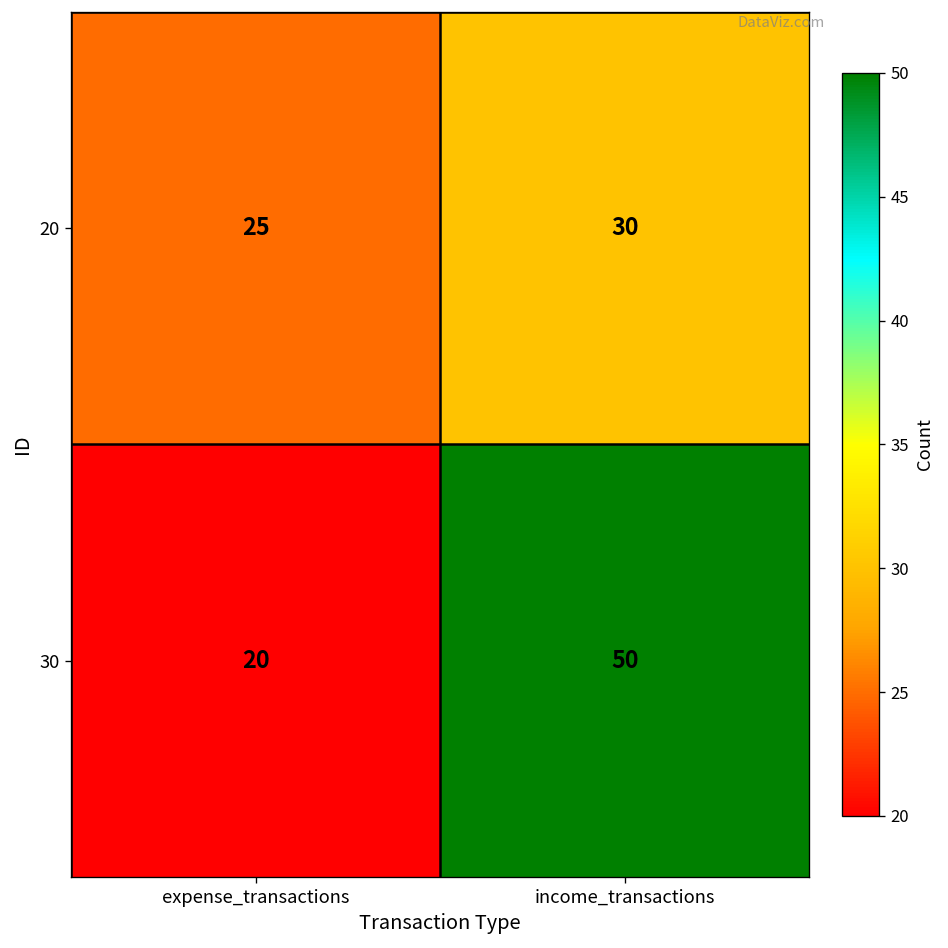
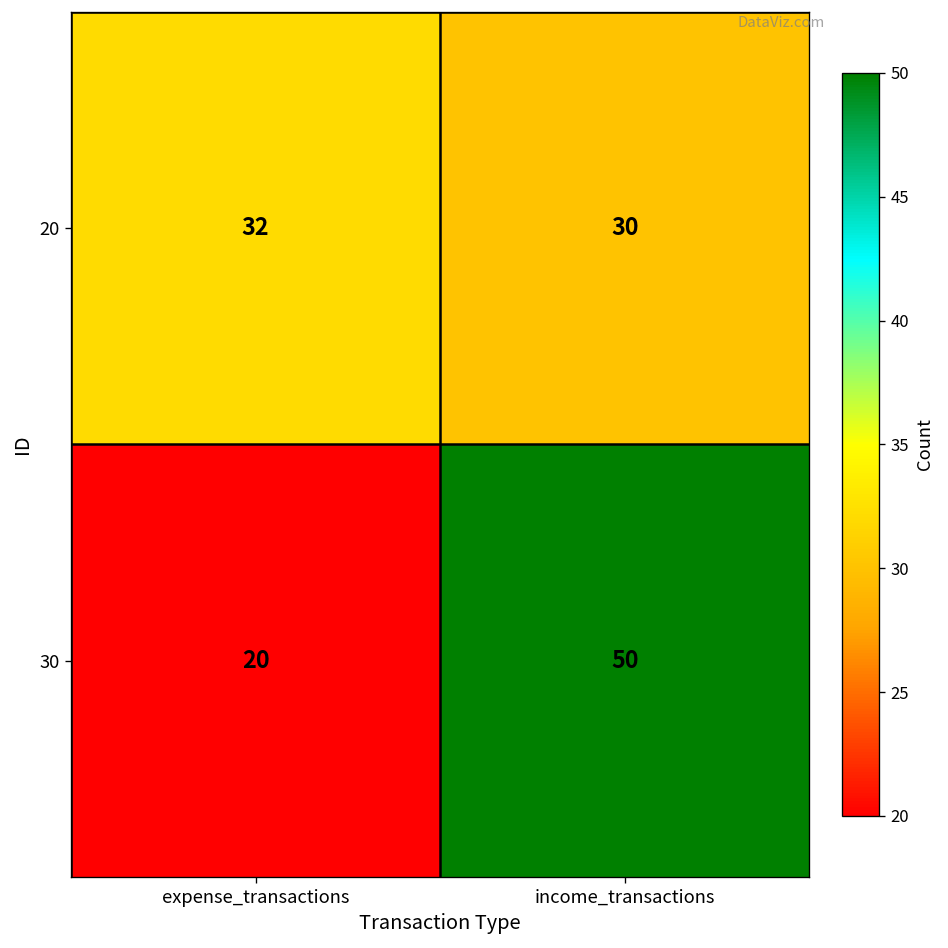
  {
    "20": {
-     "expense_transactions": 25,
+     "expense_transactions": 32,
      "income_transactions": 30
    },
    "30": {
      "expense_transactions": 20,
      "income_transactions": 50
    }
  }
